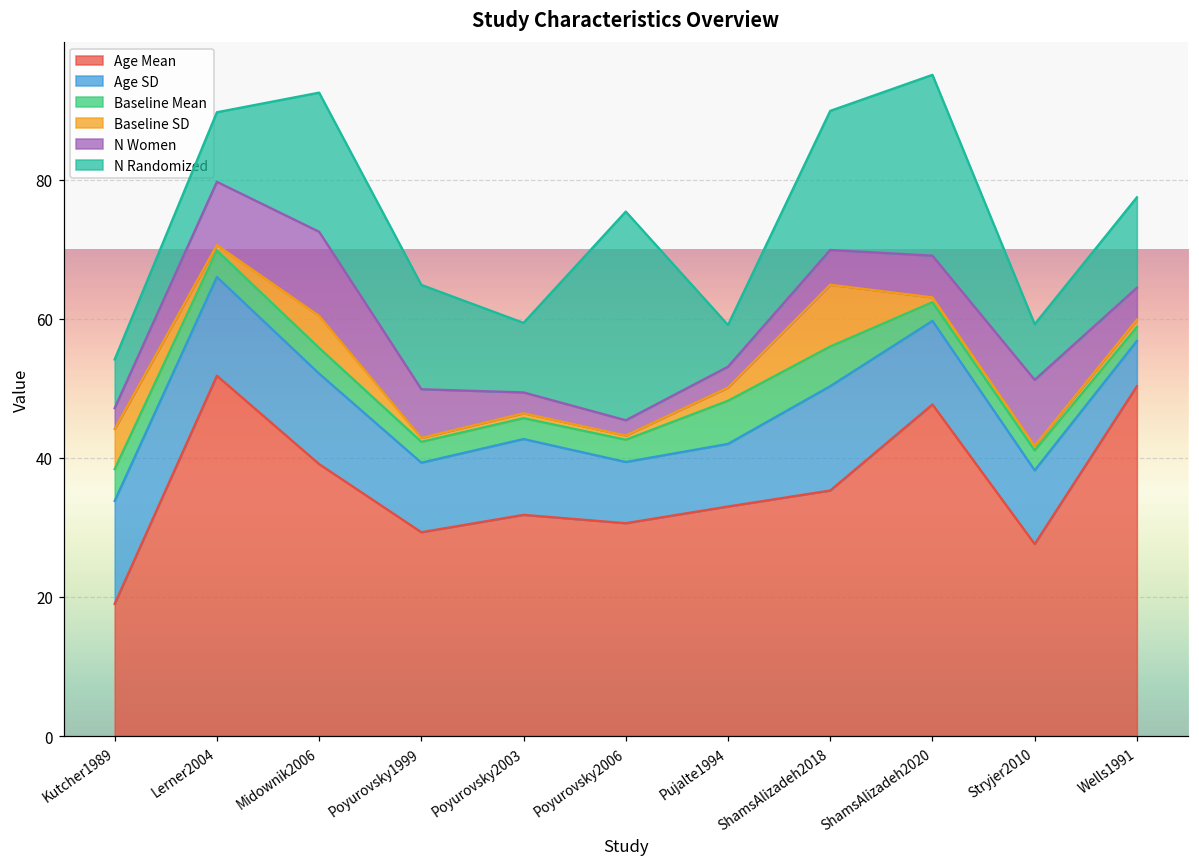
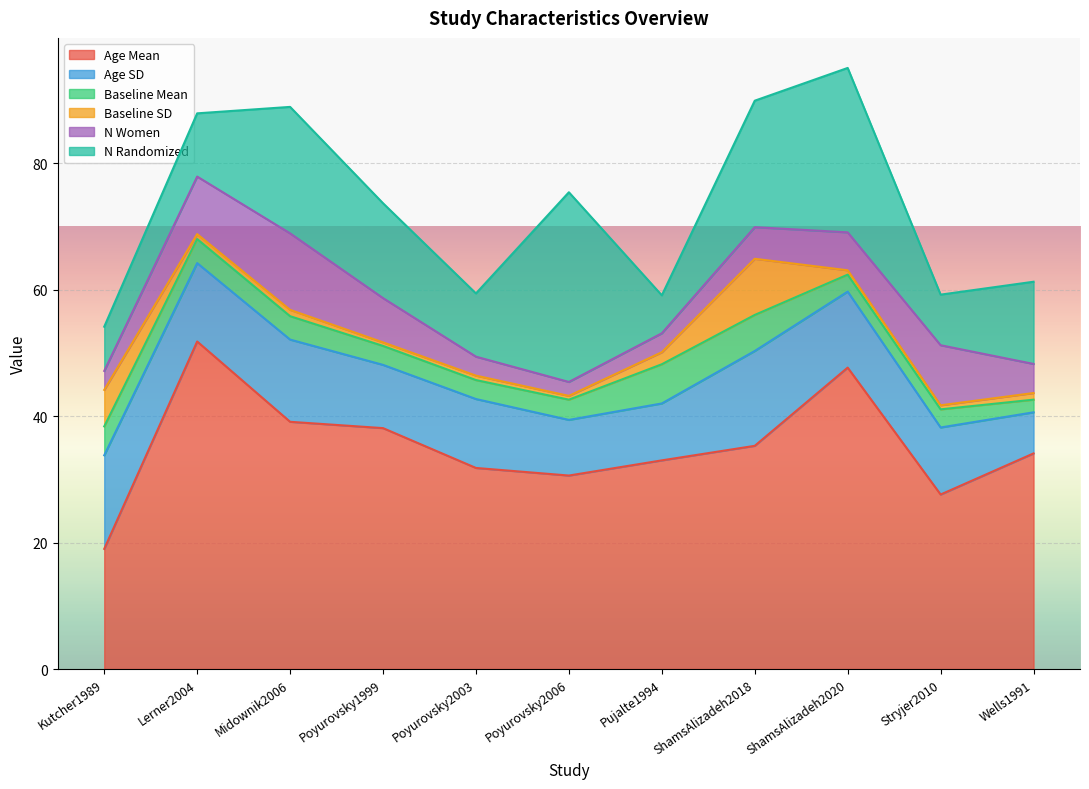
  {
    "Age Mean": {
      "Kutcher1989": 19,
      "Lerner2004": 52,
      "Midownik2006": 39,
-     "Poyurovsky1999": 29,
+     "Poyurovsky1999": 38,
      "Poyurovsky2003": 32,
      "Poyurovsky2006": 31,
      "Pujalte1994": 33,
      "ShamsAlizadeh2018": 35,
      "ShamsAlizadeh2020": 48,
      "Stryjer2010": 28,
-     "Wells1991": 50
+     "Wells1991": 34
    },
    "Age SD": {
      "Kutcher1989": 15,
-     "Lerner2004": 14,
+     "Lerner2004": 12,
      "Midownik2006": 13,
      "Poyurovsky1999": 10,
      "Poyurovsky2003": 11,
      "Poyurovsky2006": 9,
      "Pujalte1994": 9,
      "ShamsAlizadeh2018": 15,
      "ShamsAlizadeh2020": 12,
      "Stryjer2010": 11,
      "Wells1991": 7
    },
    "Baseline SD": {
      "Kutcher1989": 6,
      "Lerner2004": 1,
-     "Midownik2006": 5,
+     "Midownik2006": 1,
      "Poyurovsky1999": 1,
      "Poyurovsky2003": 1,
      "Poyurovsky2006": 1,
      "Pujalte1994": 2,
      "ShamsAlizadeh2018": 9,
      "ShamsAlizadeh2020": 1,
      "Stryjer2010": 1,
      "Wells1991": 1
    },
    "N Women": {
      "Kutcher1989": 3,
      "Lerner2004": 9,
      "Midownik2006": 12,
      "Poyurovsky1999": 7,
      "Poyurovsky2003": 3,
      "Poyurovsky2006": 2,
      "Pujalte1994": 3,
      "ShamsAlizadeh2018": 5,
      "ShamsAlizadeh2020": 6,
      "Stryjer2010": 10,
      "Wells1991": 5
    }
  }
